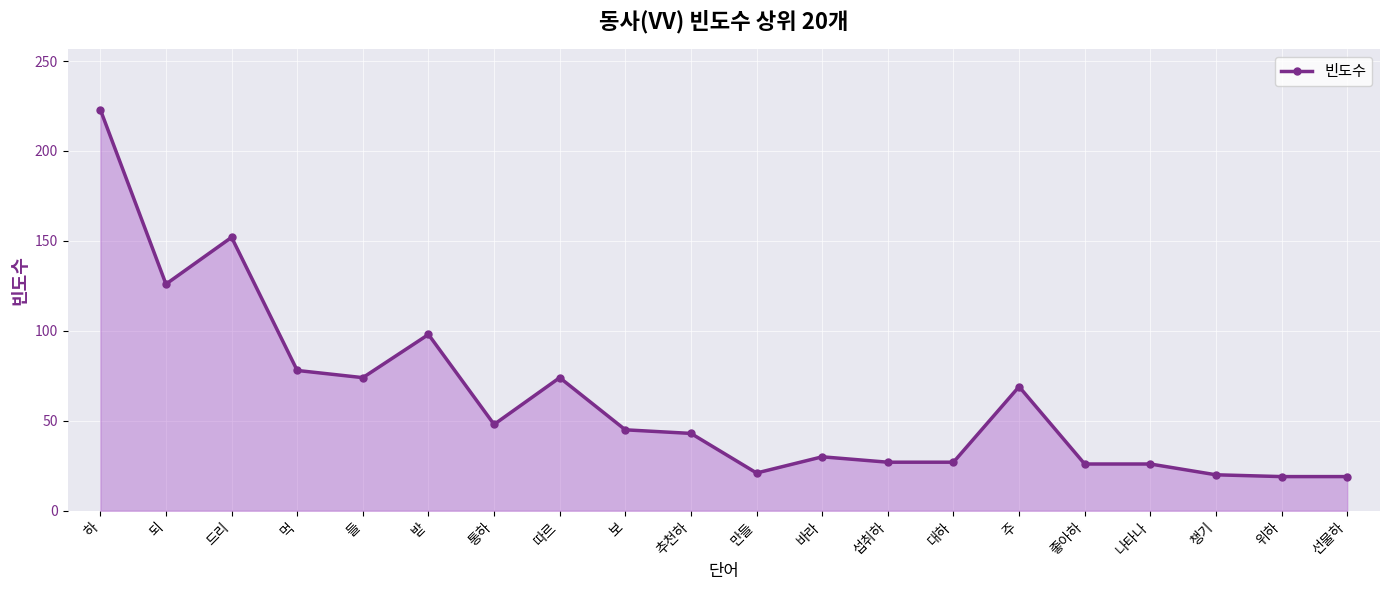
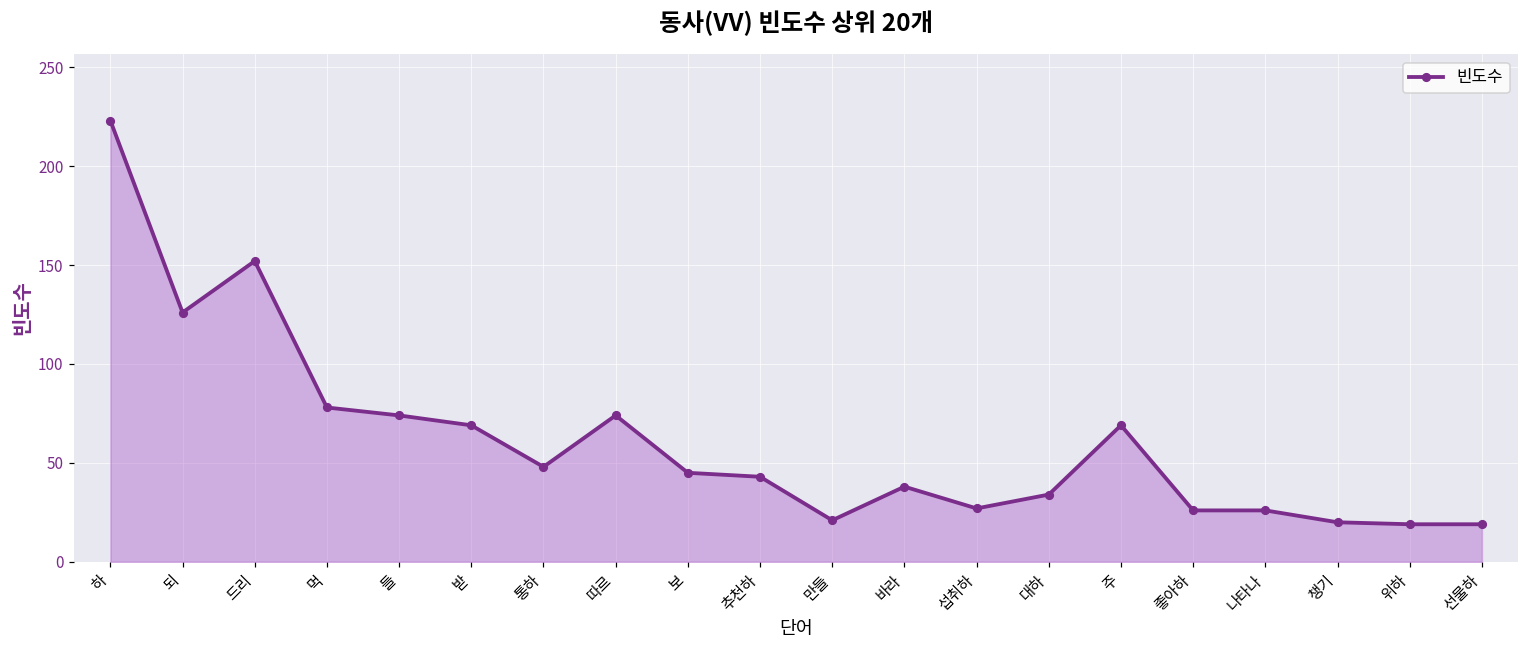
  {
    "하": 223,
    "되": 126,
    "드리": 152,
    "먹": 78,
    "들": 74,
-   "받": 98,
+   "받": 69,
    "통하": 48,
    "따르": 74,
    "보": 45,
    "추천하": 43,
    "만들": 21,
-   "바라": 30,
+   "바라": 38,
    "섭취하": 27,
-   "대하": 27,
+   "대하": 34,
    "주": 69,
    "좋아하": 26,
    "나타나": 26,
    "챙기": 20,
    "위하": 19,
    "선물하": 19
  }
